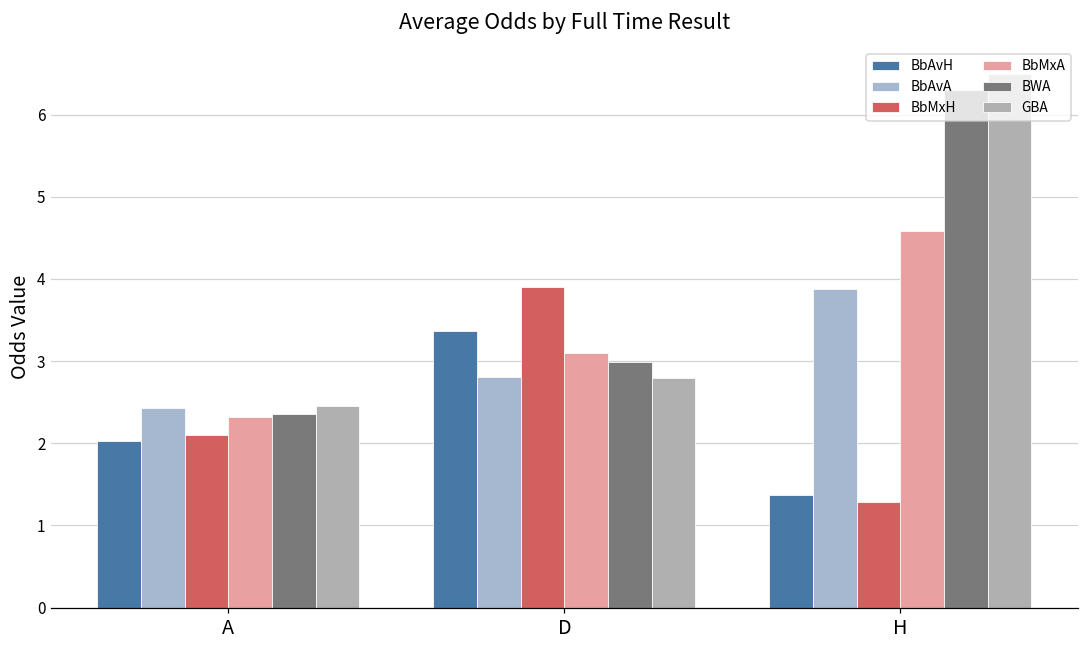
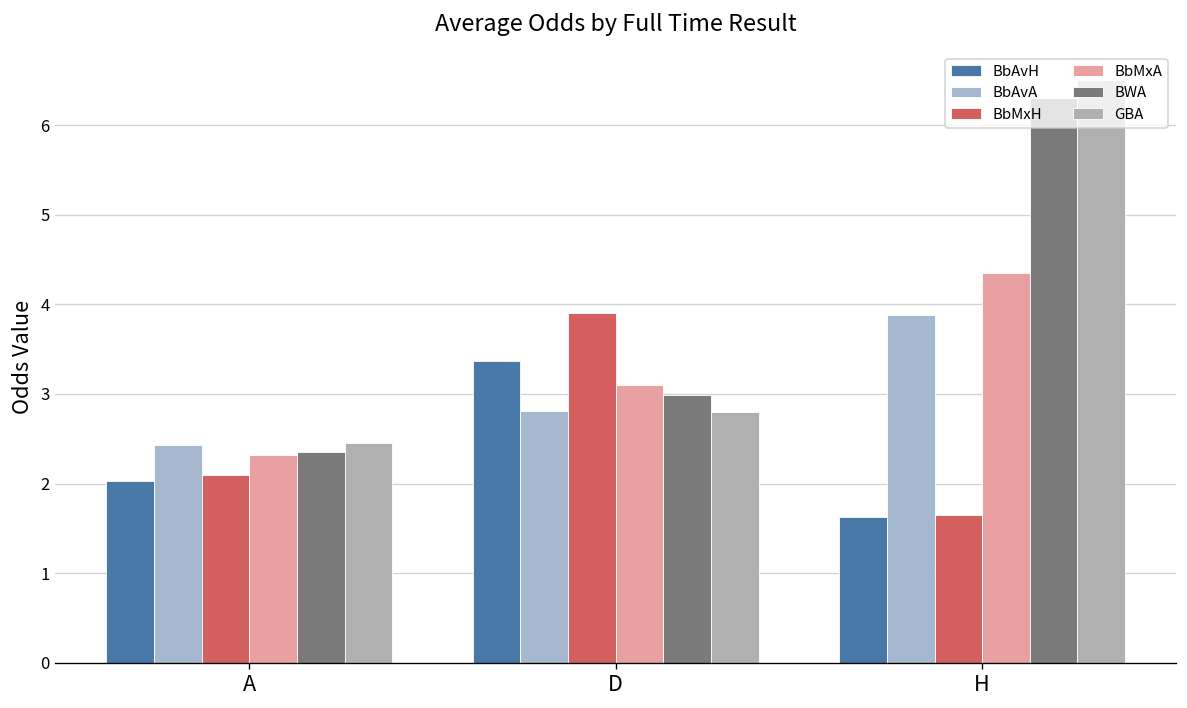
  {
    "BbAvH": {
      "A": 2.0,
      "D": 3.4,
-     "H": 1.4
+     "H": 1.6
    },
    "BbMxH": {
      "A": 2.1,
      "D": 3.9,
-     "H": 1.3
+     "H": 1.7
    },
    "BbMxA": {
      "A": 2.3,
      "D": 3.1,
-     "H": 4.6
+     "H": 4.4
    },
    "BWA": {
      "A": 2.4,
      "D": 3.0
    }
  }
